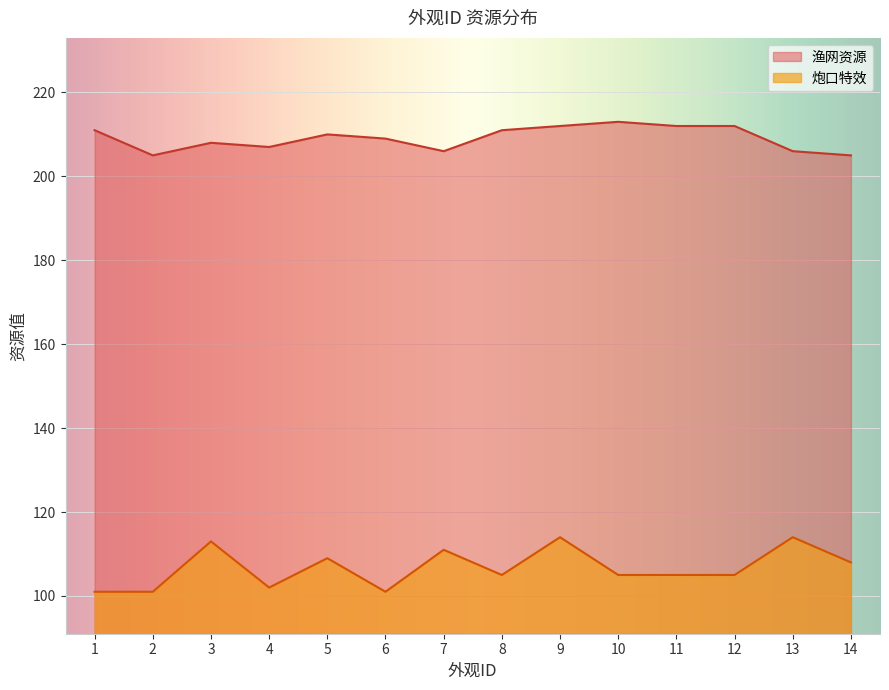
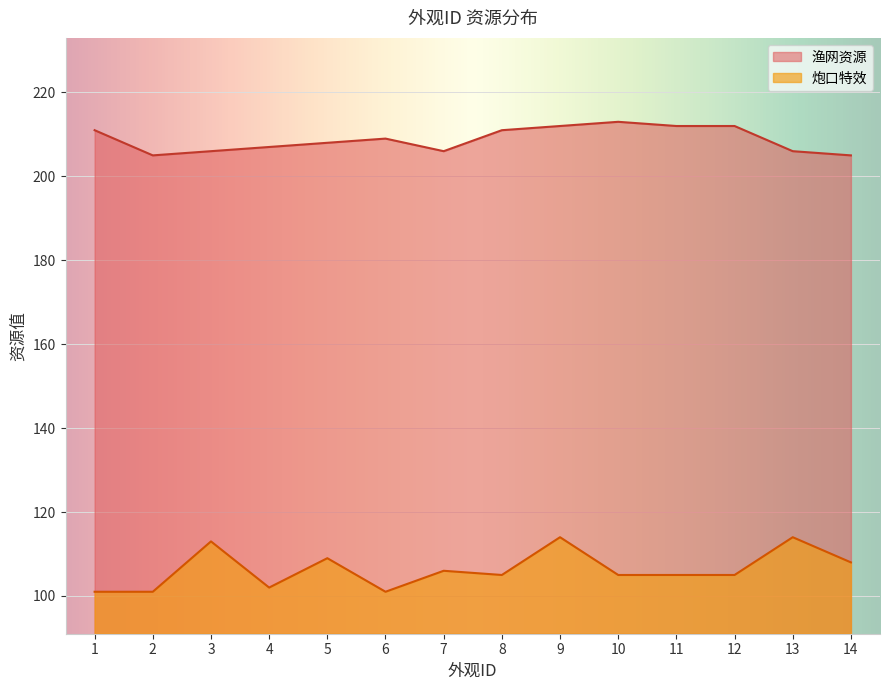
  {
    "渔网资源": {
      "1": 211,
      "2": 205,
-     "3": 208,
+     "3": 206,
      "4": 207,
-     "5": 210,
+     "5": 208,
      "6": 209,
      "7": 206,
      "8": 211,
      "9": 212,
      "10": 213,
      "11": 212,
      "12": 212,
      "13": 206,
      "14": 205
    },
    "炮口特效": {
      "1": 101,
      "2": 101,
      "3": 113,
      "4": 102,
      "5": 109,
      "6": 101,
-     "7": 111,
+     "7": 106,
      "8": 105,
      "9": 114,
      "10": 105,
      "11": 105,
      "12": 105,
      "13": 114,
      "14": 108
    }
  }
